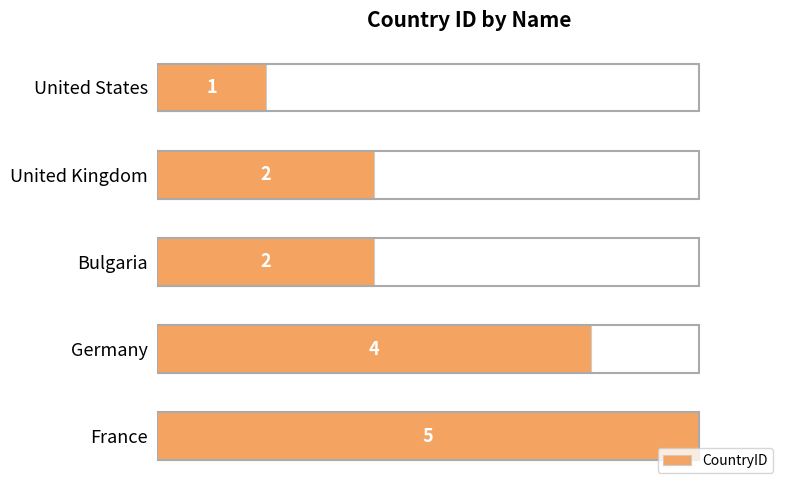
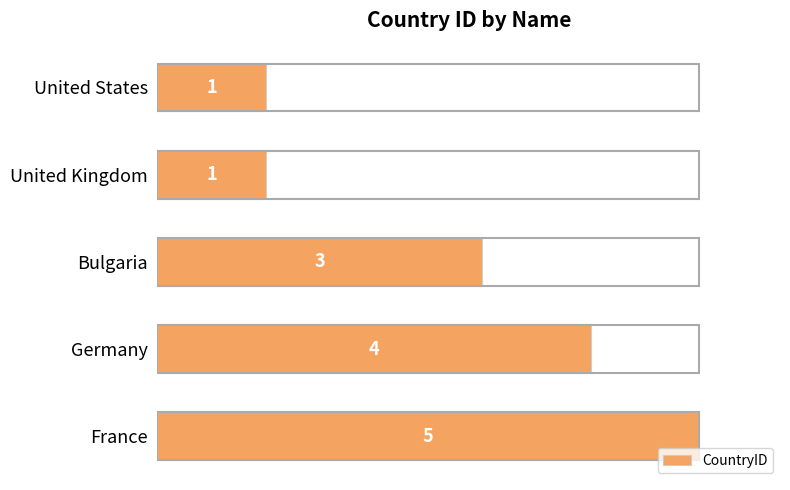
  {
    "United States": 1,
-   "United Kingdom": 2,
-   "Bulgaria": 2,
+   "United Kingdom": 1,
+   "Bulgaria": 3,
    "Germany": 4,
    "France": 5
  }
